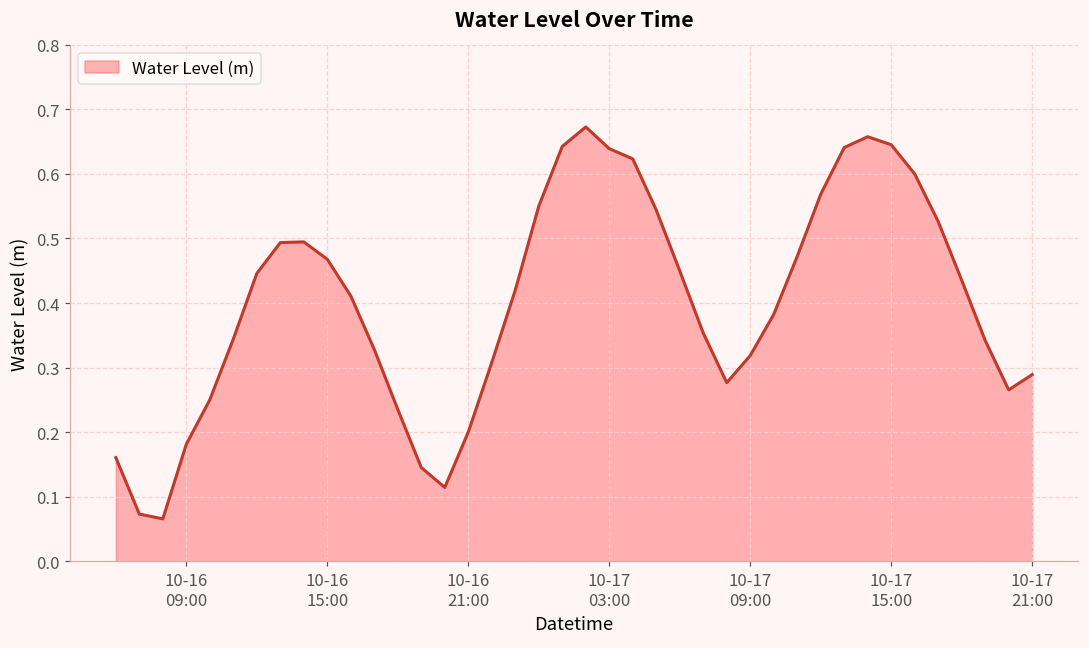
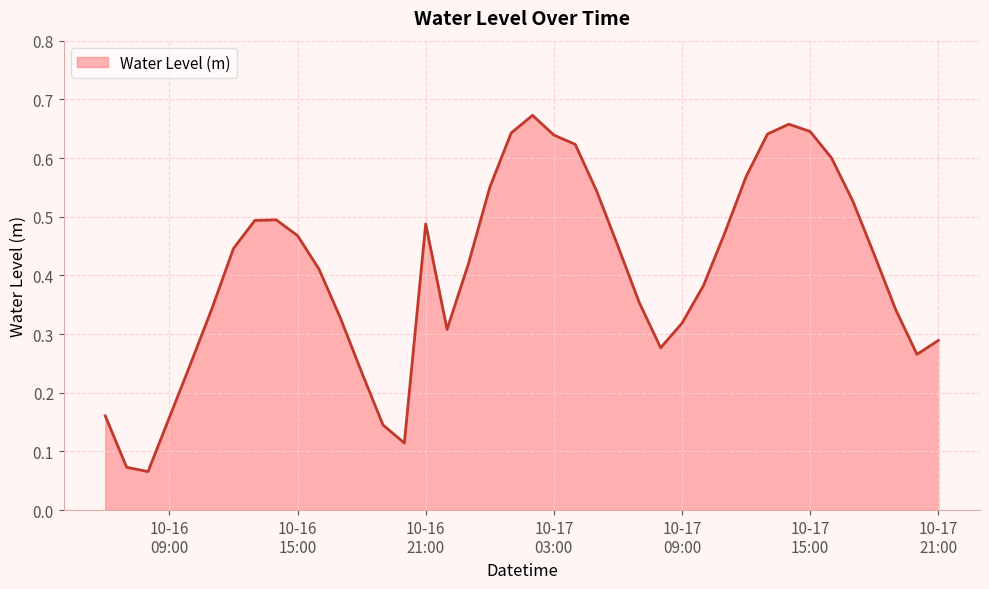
  {
-   "10-16 09:00": 0.18,
+   "10-16 09:00": 0.16,
    "10-16 15:00": 0.47,
-   "10-16 21:00": 0.20,
+   "10-16 21:00": 0.49,
    "10-17 03:00": 0.64,
    "10-17 09:00": 0.32,
    "10-17 15:00": 0.65,
    "10-17 21:00": 0.29
  }
